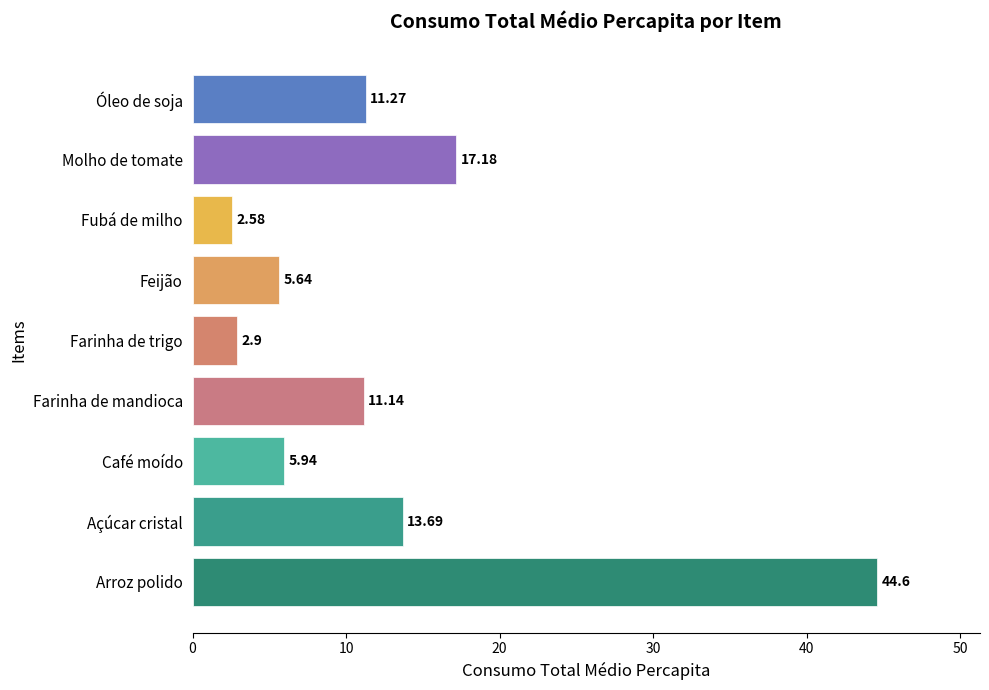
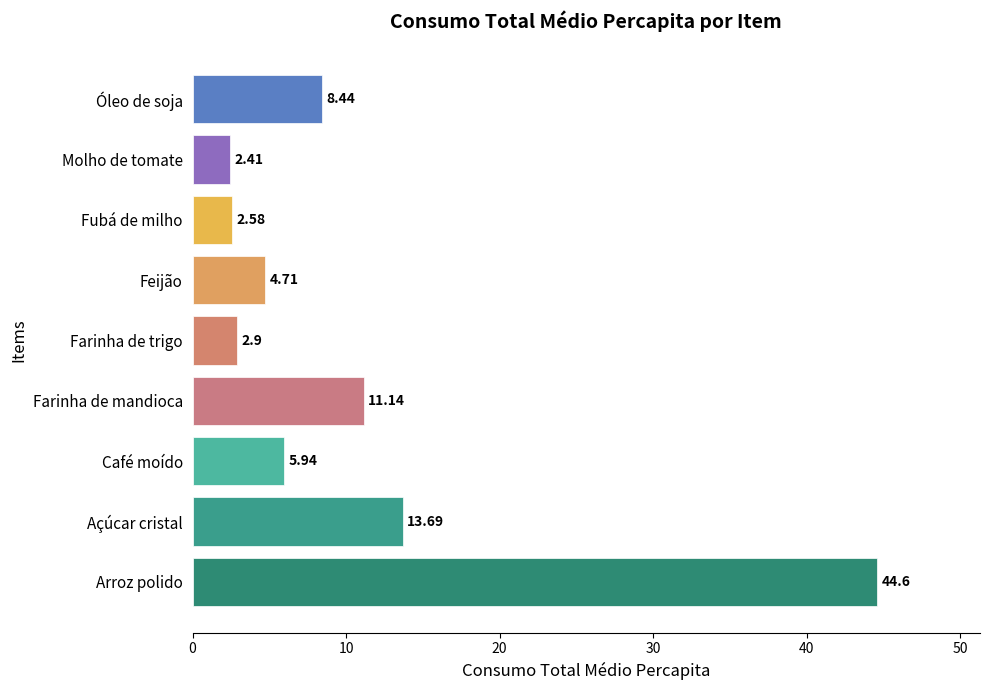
  {
-   "Óleo de soja": 11.27,
-   "Molho de tomate": 17.18,
+   "Óleo de soja": 8.44,
+   "Molho de tomate": 2.41,
    "Fubá de milho": 2.58,
-   "Feijão": 5.64,
+   "Feijão": 4.71,
    "Farinha de trigo": 2.9,
    "Farinha de mandioca": 11.14,
    "Café moído": 5.94,
    "Açúcar cristal": 13.69,
    "Arroz polido": 44.6
  }
